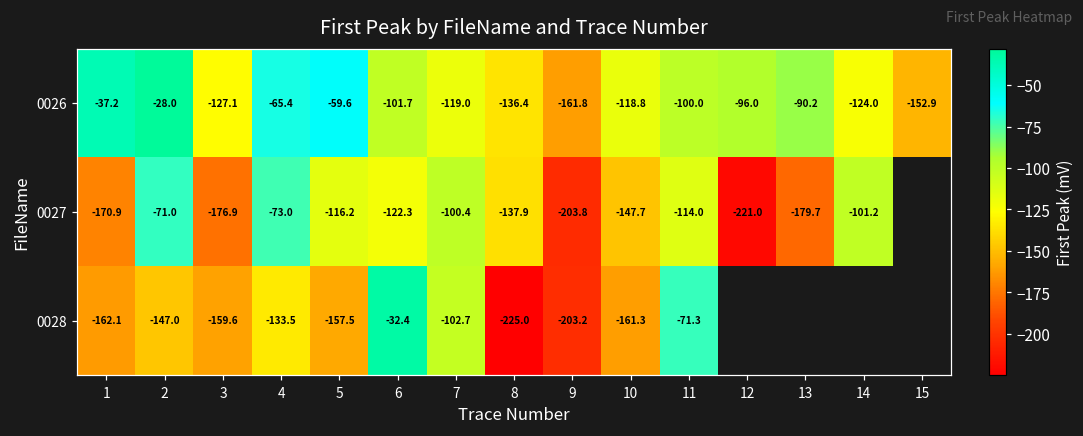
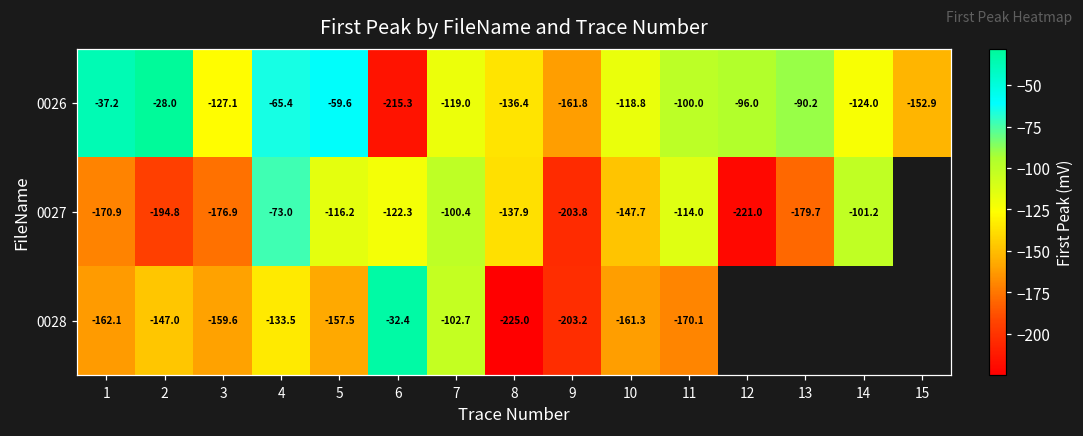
  {
    "0026": {
      "1": -37.2,
      "2": -28.0,
      "3": -127.1,
      "4": -65.4,
      "5": -59.6,
-     "6": -101.7,
+     "6": -215.3,
      "7": -119.0,
      "8": -136.4,
      "9": -161.8,
      "10": -118.8,
      "11": -100.0,
      "12": -96.0,
      "13": -90.2,
      "14": -124.0,
      "15": -152.9
    },
    "0027": {
      "1": -170.9,
-     "2": -71.0,
+     "2": -194.8,
      "3": -176.9,
      "4": -73.0,
      "5": -116.2,
      "6": -122.3,
      "7": -100.4,
      "8": -137.9,
      "9": -203.8,
      "10": -147.7,
      "11": -114.0,
      "12": -221.0,
      "13": -179.7,
      "14": -101.2
    },
    "0028": {
      "1": -162.1,
      "2": -147.0,
      "3": -159.6,
      "4": -133.5,
      "5": -157.5,
      "6": -32.4,
      "7": -102.7,
      "8": -225.0,
      "9": -203.2,
      "10": -161.3,
-     "11": -71.3
+     "11": -170.1
    }
  }
